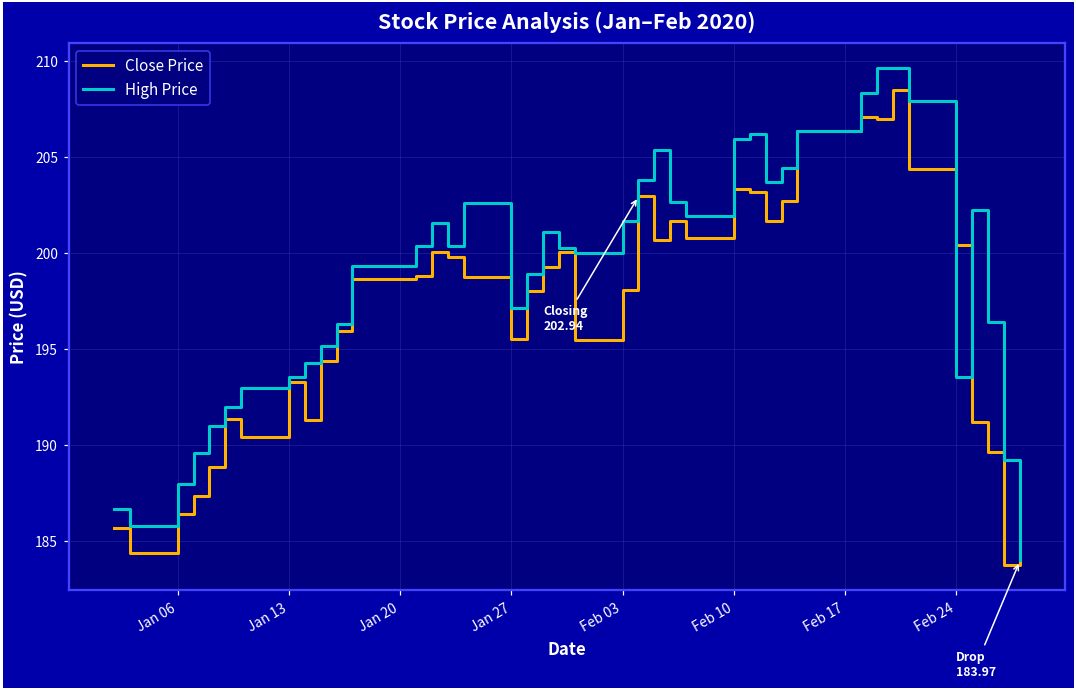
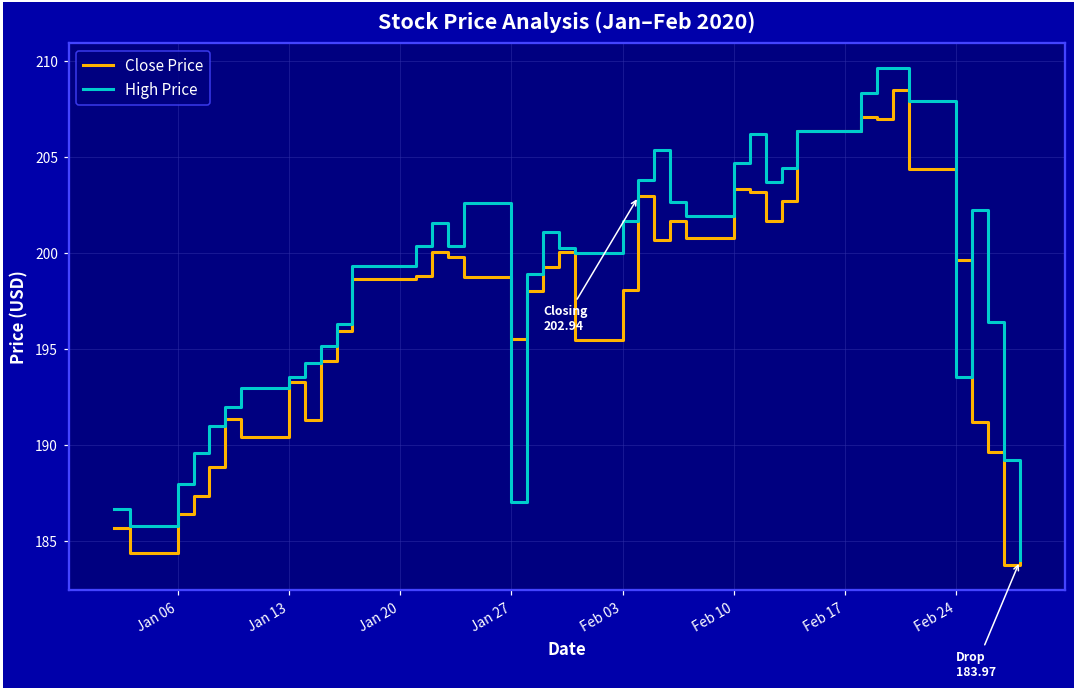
  {
    "Close Price": {
      "Jan 06": 186.4,
      "Jan 13": 193.3,
      "Jan 27": 195.5,
      "Feb 10": 203.3,
-     "Feb 24": 200.4
+     "Feb 24": 199.6
    },
    "High Price": {
      "Jan 06": 188.0,
      "Jan 13": 193.5,
-     "Jan 27": 197.1,
-     "Feb 10": 205.9,
+     "Jan 27": 187.0,
+     "Feb 10": 204.7,
      "Feb 24": 193.5
    }
  }
